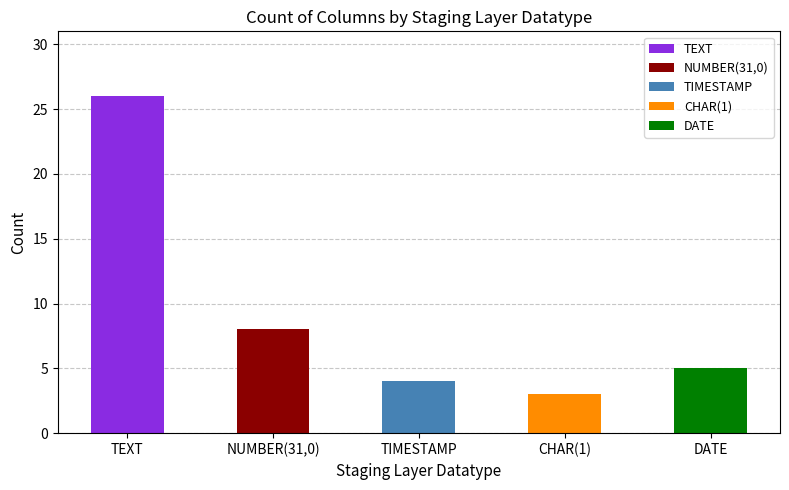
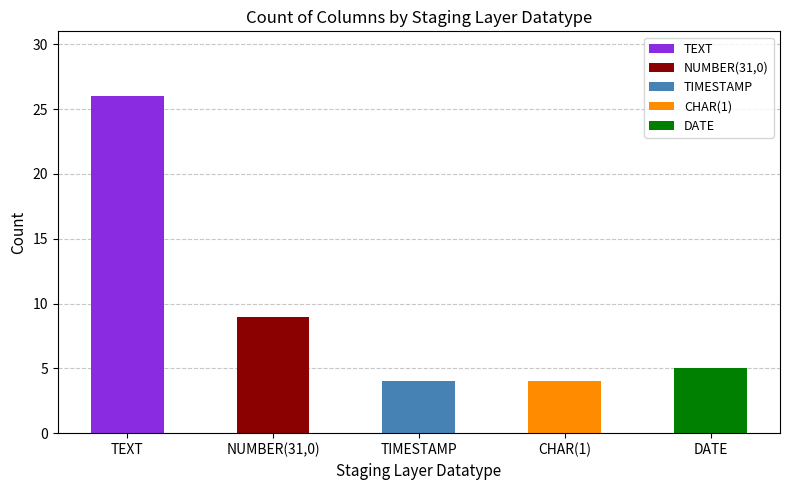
  {
    "TEXT": 26,
-   "NUMBER(31,0)": 8,
+   "NUMBER(31,0)": 9,
    "TIMESTAMP": 4,
-   "CHAR(1)": 3,
+   "CHAR(1)": 4,
    "DATE": 5
  }
